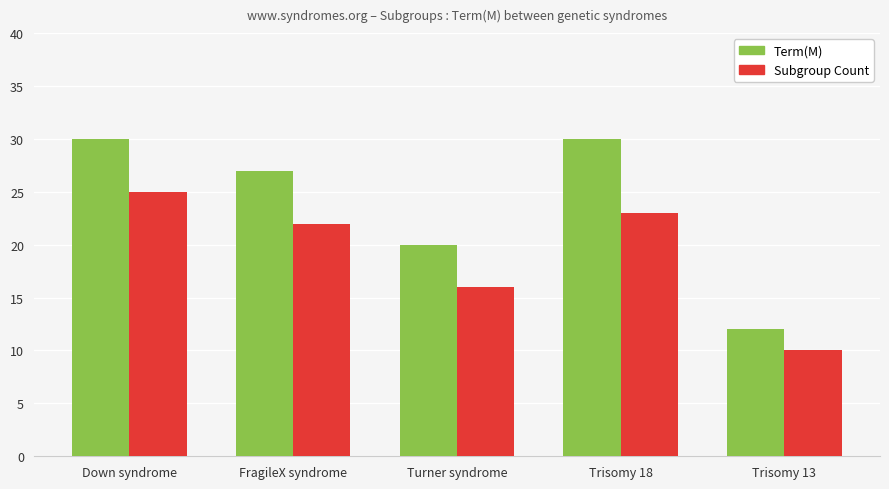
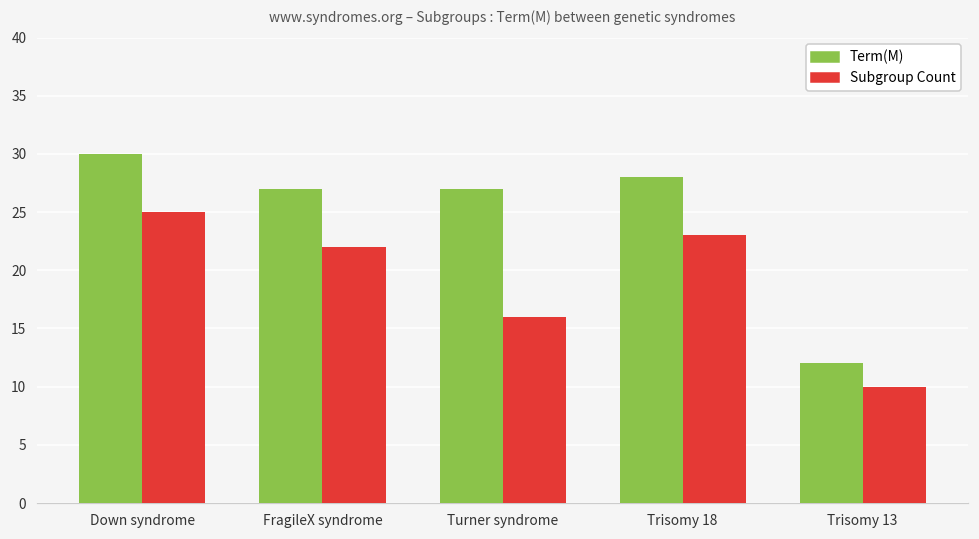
  {
    "Term(M)": {
      "Down syndrome": 30,
      "FragileX syndrome": 27,
-     "Turner syndrome": 20,
-     "Trisomy 18": 30,
+     "Turner syndrome": 27,
+     "Trisomy 18": 28,
      "Trisomy 13": 12
    },
    "Subgroup Count": {
      "Down syndrome": 25,
      "FragileX syndrome": 22,
      "Turner syndrome": 16,
      "Trisomy 18": 23,
      "Trisomy 13": 10
    }
  }
